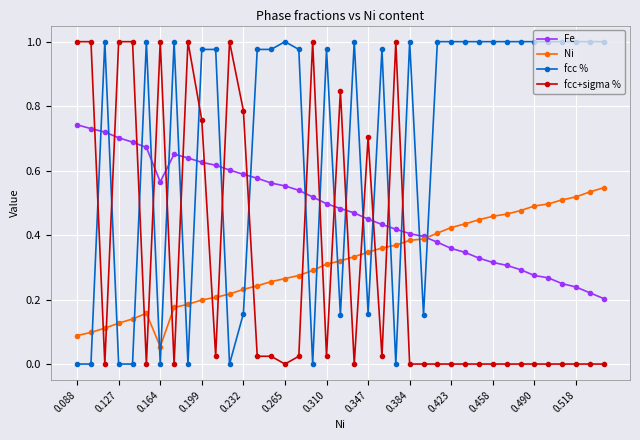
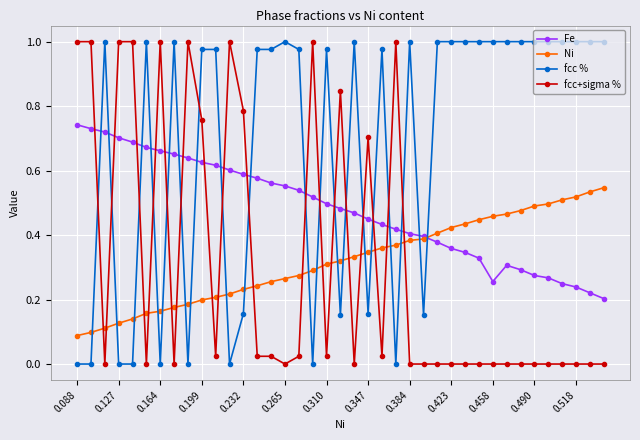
  {
    "Fe": {
      "0.088": 0.74,
      "0.127": 0.70,
-     "0.164": 0.57,
+     "0.164": 0.66,
      "0.199": 0.63,
      "0.232": 0.59,
      "0.265": 0.55,
      "0.310": 0.50,
      "0.347": 0.45,
      "0.384": 0.40,
      "0.423": 0.36,
-     "0.458": 0.32,
+     "0.458": 0.26,
      "0.490": 0.27,
      "0.518": 0.24
    },
    "Ni": {
      "0.088": 0.09,
      "0.127": 0.13,
-     "0.164": 0.05,
+     "0.164": 0.16,
      "0.199": 0.20,
      "0.232": 0.23,
      "0.265": 0.27,
      "0.310": 0.31,
      "0.347": 0.35,
      "0.384": 0.38,
      "0.423": 0.42,
      "0.458": 0.46,
      "0.490": 0.49,
      "0.518": 0.52
    },
    "fcc %": {
      "0.088": 0.00,
      "0.127": 0.00,
      "0.164": 0.00,
      "0.199": 0.98,
      "0.232": 0.16,
      "0.265": 1.00,
      "0.310": 0.98,
      "0.347": 0.16,
      "0.384": 1.00,
      "0.423": 1.00,
      "0.458": 1.00
    },
    "fcc+sigma %": {
      "0.088": 1.00,
      "0.127": 1.00,
      "0.164": 1.00,
      "0.199": 0.76,
      "0.232": 0.79,
      "0.265": 0.00,
      "0.310": 0.02,
      "0.347": 0.70,
      "0.384": 0.00,
      "0.423": 0.00,
      "0.458": 0.00,
      "0.490": 0.00,
      "0.518": 0.00
    }
  }
